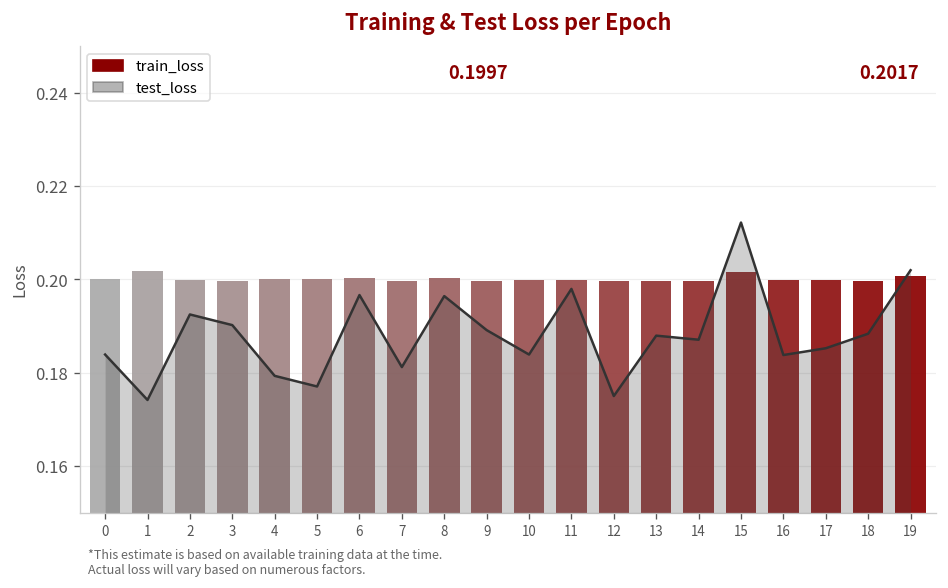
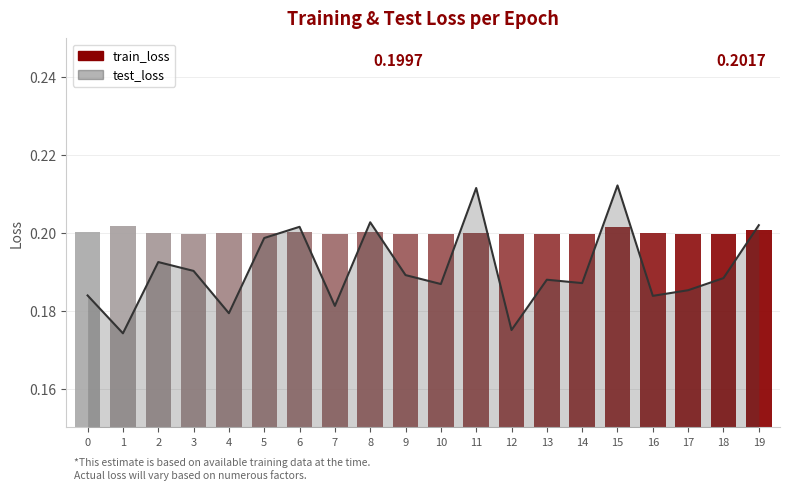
  {
    "test_loss": {
      "0": 0.184,
      "1": 0.174,
      "2": 0.193,
      "3": 0.190,
      "4": 0.179,
-     "5": 0.177,
-     "6": 0.197,
+     "5": 0.199,
+     "6": 0.202,
      "7": 0.181,
-     "8": 0.196,
+     "8": 0.203,
      "9": 0.189,
-     "10": 0.184,
-     "11": 0.198,
+     "10": 0.187,
+     "11": 0.212,
      "12": 0.175,
      "13": 0.188,
      "14": 0.187,
      "15": 0.212,
      "16": 0.184,
      "17": 0.185,
      "18": 0.188,
      "19": 0.202
    }
  }
